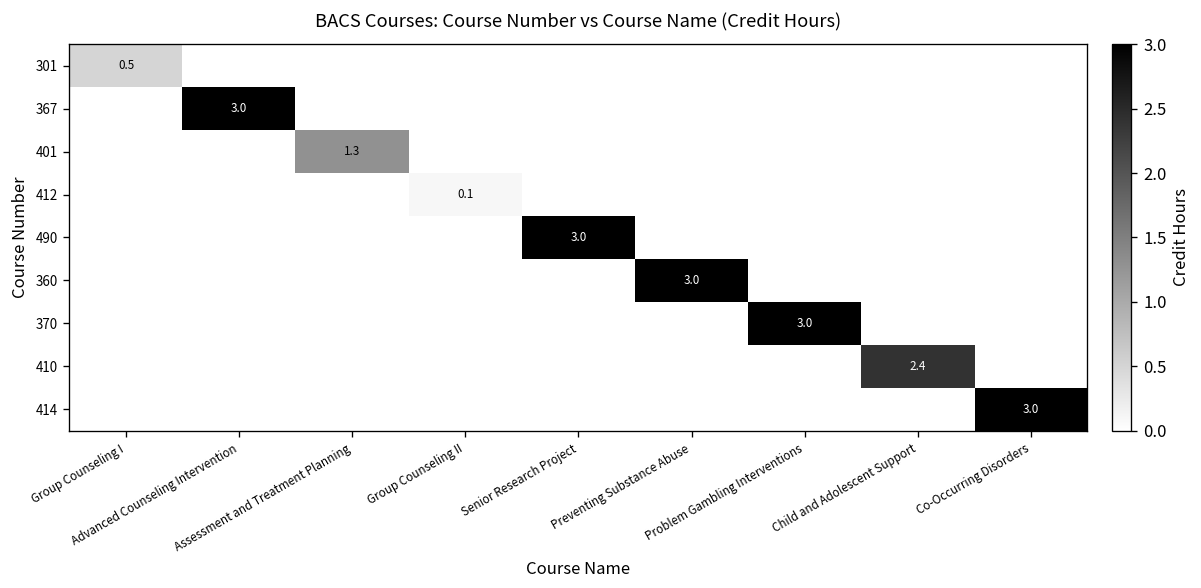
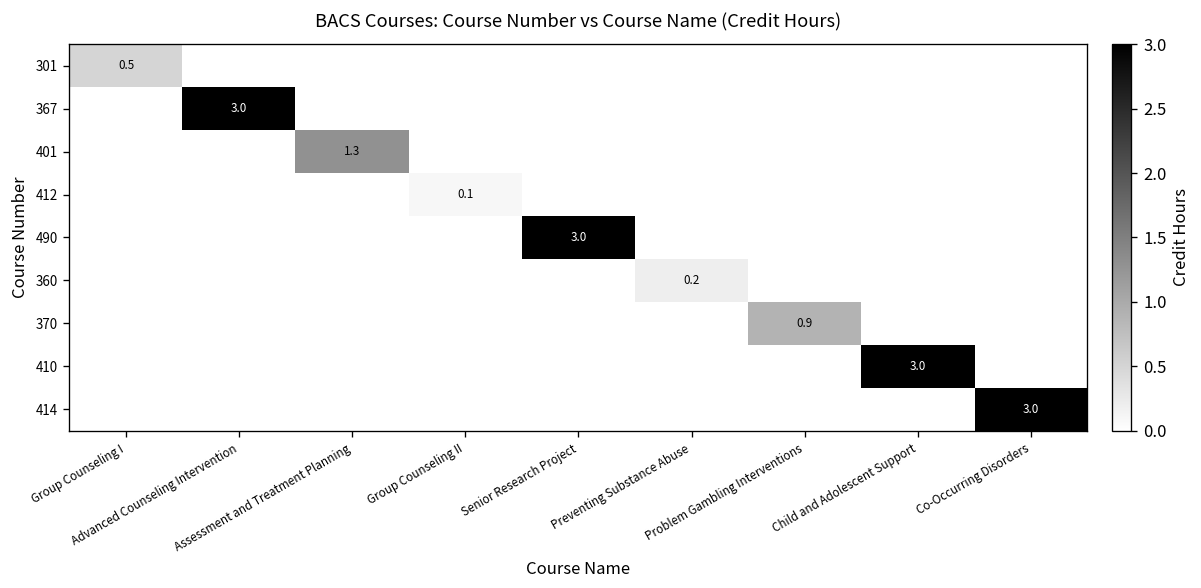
  {
    "301": {
      "Group Counseling I": 0.5
    },
    "367": {
      "Advanced Counseling Intervention": 3.0
    },
    "401": {
      "Assessment and Treatment Planning": 1.3
    },
    "412": {
      "Group Counseling II": 0.1
    },
    "490": {
      "Senior Research Project": 3.0
    },
    "360": {
-     "Preventing Substance Abuse": 3.0
+     "Preventing Substance Abuse": 0.2
    },
    "370": {
-     "Problem Gambling Interventions": 3.0
+     "Problem Gambling Interventions": 0.9
    },
    "410": {
-     "Child and Adolescent Support": 2.4
+     "Child and Adolescent Support": 3.0
    },
    "414": {
      "Co-Occurring Disorders": 3.0
    }
  }
